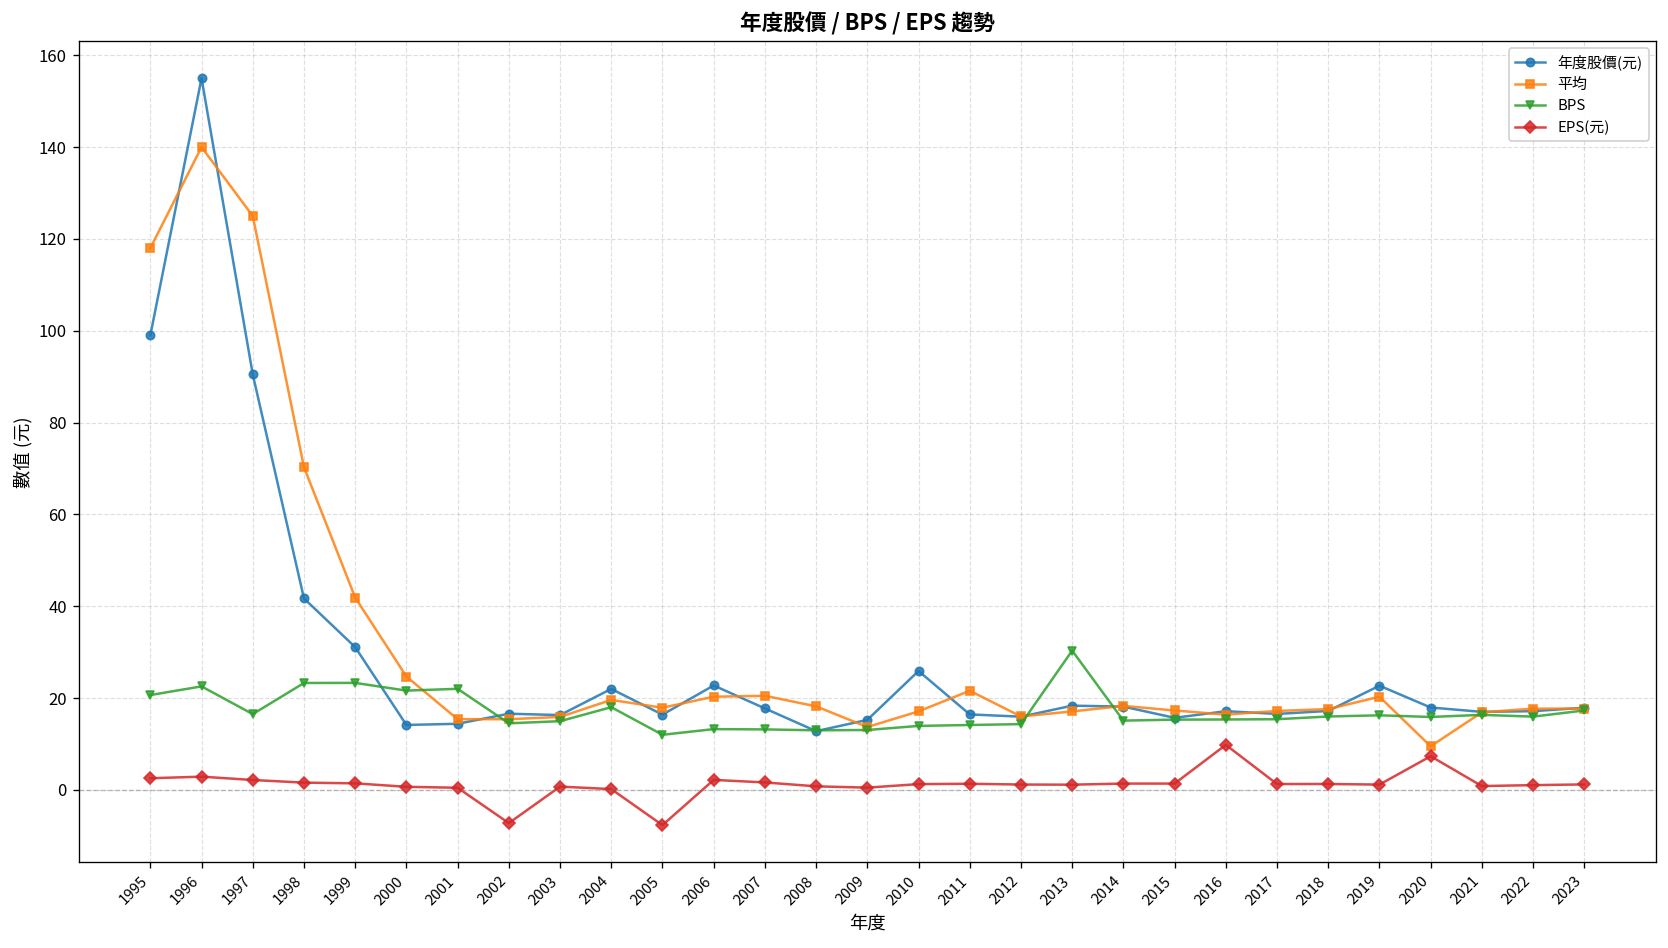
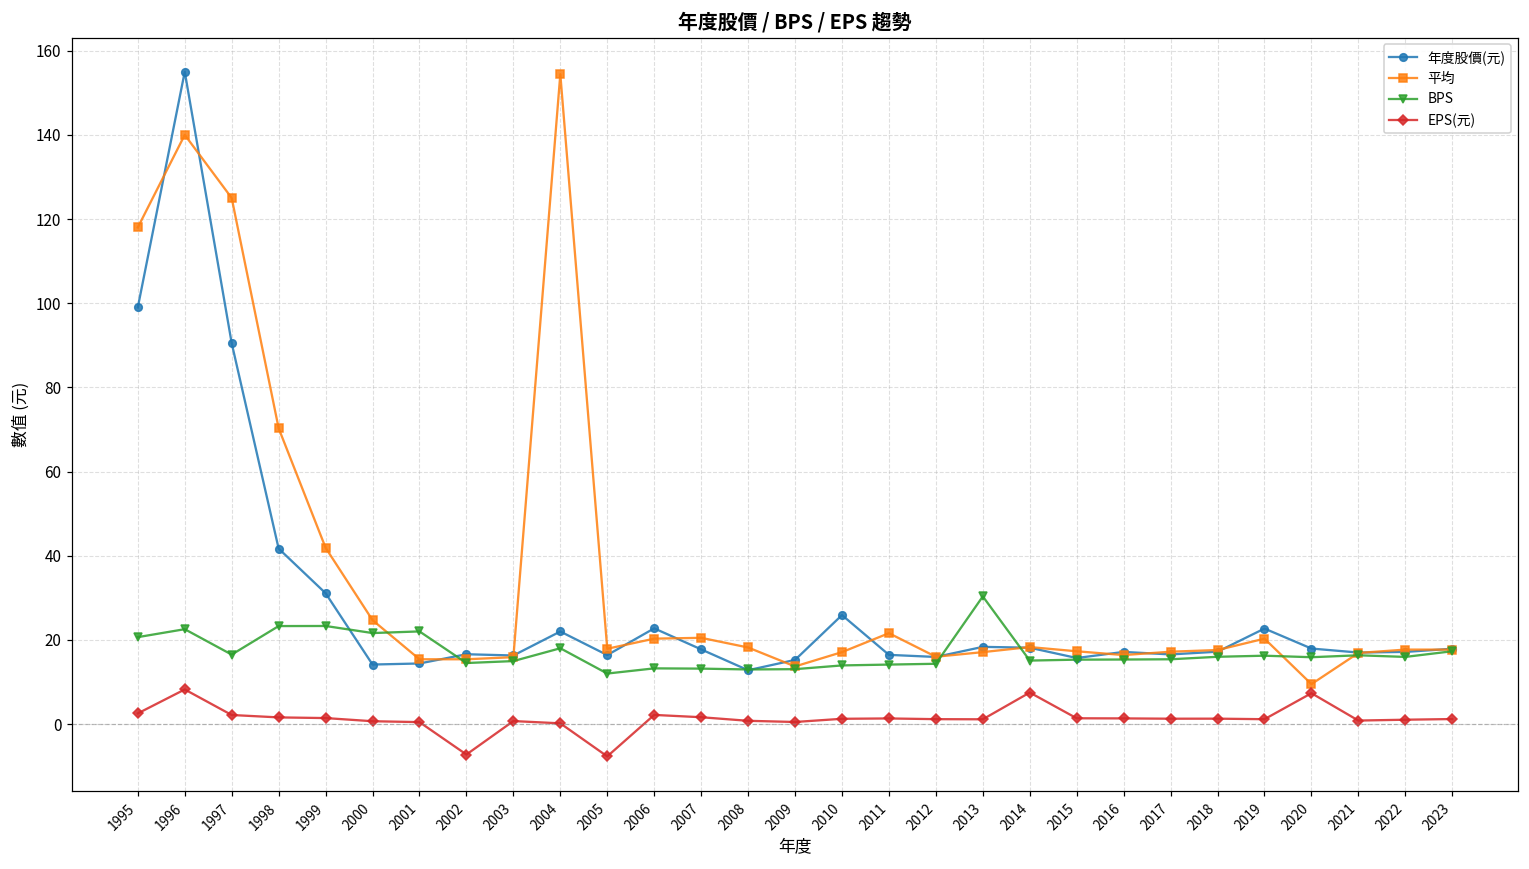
  {
    "年度股價(元)": {
      "1995": 99,
      "1996": 155,
      "1997": 91,
      "1998": 42,
      "1999": 31,
      "2000": 14,
      "2001": 14,
      "2002": 17,
      "2004": 22,
      "2005": 16,
      "2006": 23,
      "2007": 18,
      "2009": 15,
      "2010": 26,
      "2011": 16,
      "2013": 18,
      "2016": 17,
      "2019": 23,
      "2020": 18
    },
    "平均": {
      "1995": 118,
      "1996": 140,
      "1997": 125,
      "1998": 70,
      "1999": 42,
      "2000": 25,
      "2001": 15,
      "2002": 15,
-     "2004": 20,
+     "2004": 154,
      "2005": 18,
      "2006": 20,
      "2007": 21,
      "2008": 18,
      "2010": 17,
      "2011": 22,
      "2013": 17,
      "2015": 17,
      "2016": 16,
      "2019": 20,
      "2020": 10
    },
    "BPS": {
      "1995": 21,
      "1996": 23,
      "1997": 17,
      "1998": 23,
      "1999": 23,
      "2000": 22,
      "2001": 22,
      "2002": 15,
      "2003": 15,
      "2004": 18,
      "2005": 12,
      "2006": 13,
      "2007": 13,
      "2010": 14,
      "2011": 14,
      "2012": 14,
      "2013": 30,
      "2014": 15,
      "2016": 15,
      "2017": 15,
      "2018": 16,
      "2019": 16,
      "2020": 16,
      "2022": 16
    },
    "EPS(元)": {
      "1995": 3,
-     "1996": 3,
+     "1996": 8,
      "1997": 2,
      "1998": 2,
      "1999": 1,
      "2000": 1,
      "2001": 0,
      "2002": -7,
      "2003": 1,
      "2004": 0,
      "2005": -8,
      "2006": 2,
      "2007": 2,
      "2008": 1,
      "2009": 1,
      "2010": 1,
      "2011": 1,
      "2012": 1,
      "2013": 1,
-     "2014": 1,
+     "2014": 8,
      "2015": 1,
-     "2016": 10,
+     "2016": 1,
      "2017": 1,
      "2018": 1,
      "2019": 1,
      "2020": 7,
      "2021": 1,
      "2022": 1,
      "2023": 1
    }
  }
